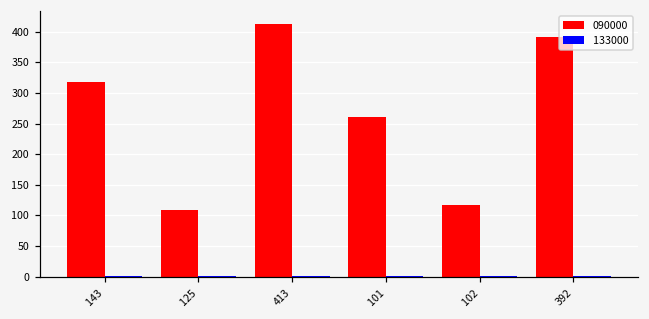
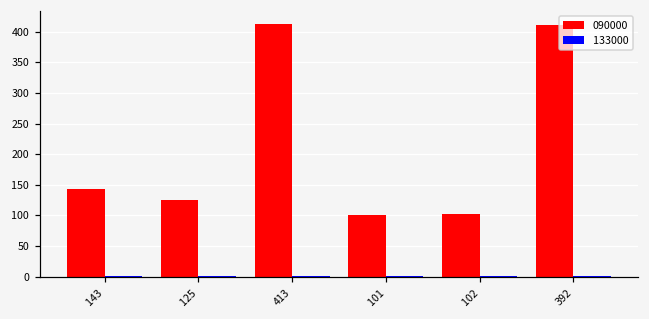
  {
    "090000": {
-     "143": 320,
-     "125": 110,
+     "143": 140,
+     "125": 130,
      "413": 410,
-     "101": 260,
-     "102": 120,
-     "392": 390
+     "101": 100,
+     "102": 100,
+     "392": 410
    }
  }
